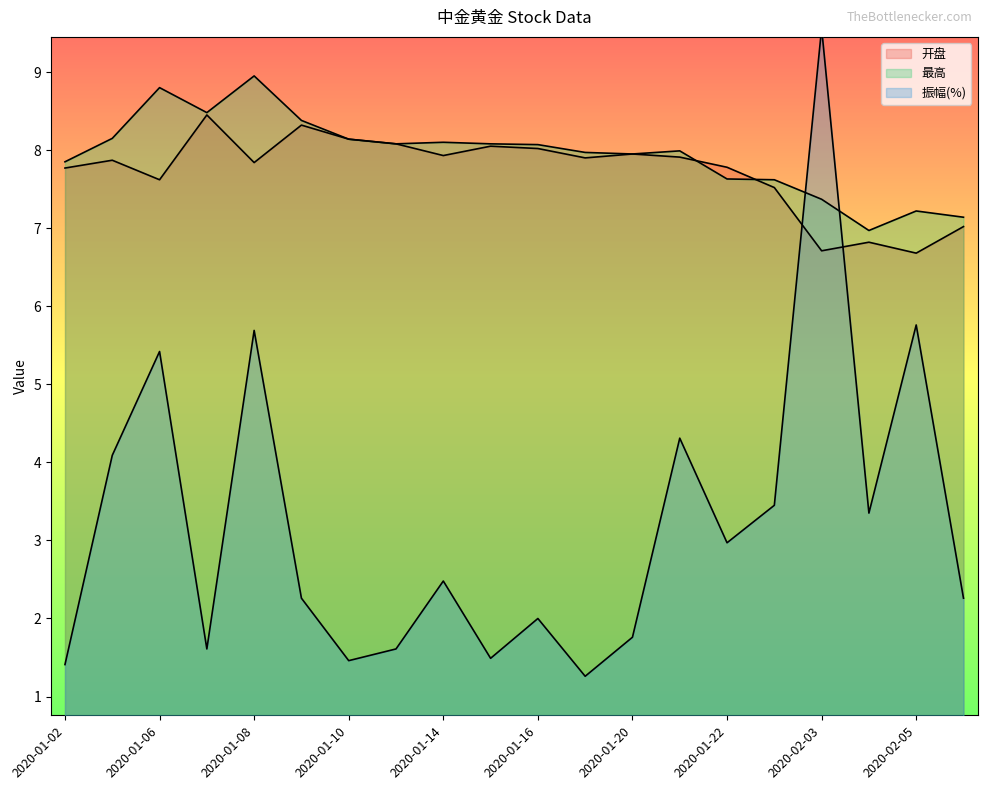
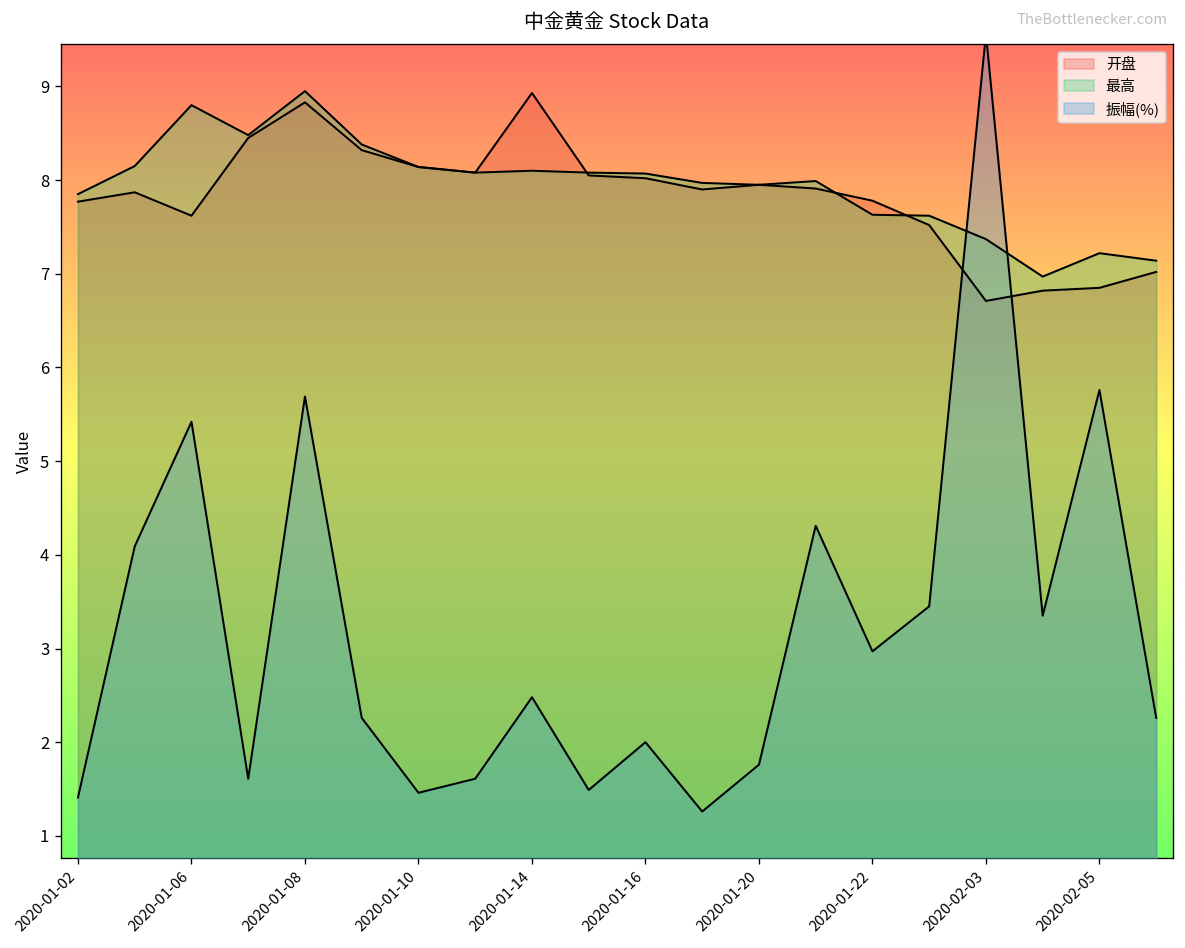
  {
    "开盘": {
      "2020-01-02": 7.8,
      "2020-01-06": 7.6,
-     "2020-01-08": 7.8,
-     "2020-01-14": 7.9,
+     "2020-01-08": 8.8,
+     "2020-01-14": 8.9,
      "2020-01-16": 8.0,
      "2020-01-22": 7.8,
      "2020-02-03": 6.7,
-     "2020-02-05": 6.7
+     "2020-02-05": 6.9
    }
  }
